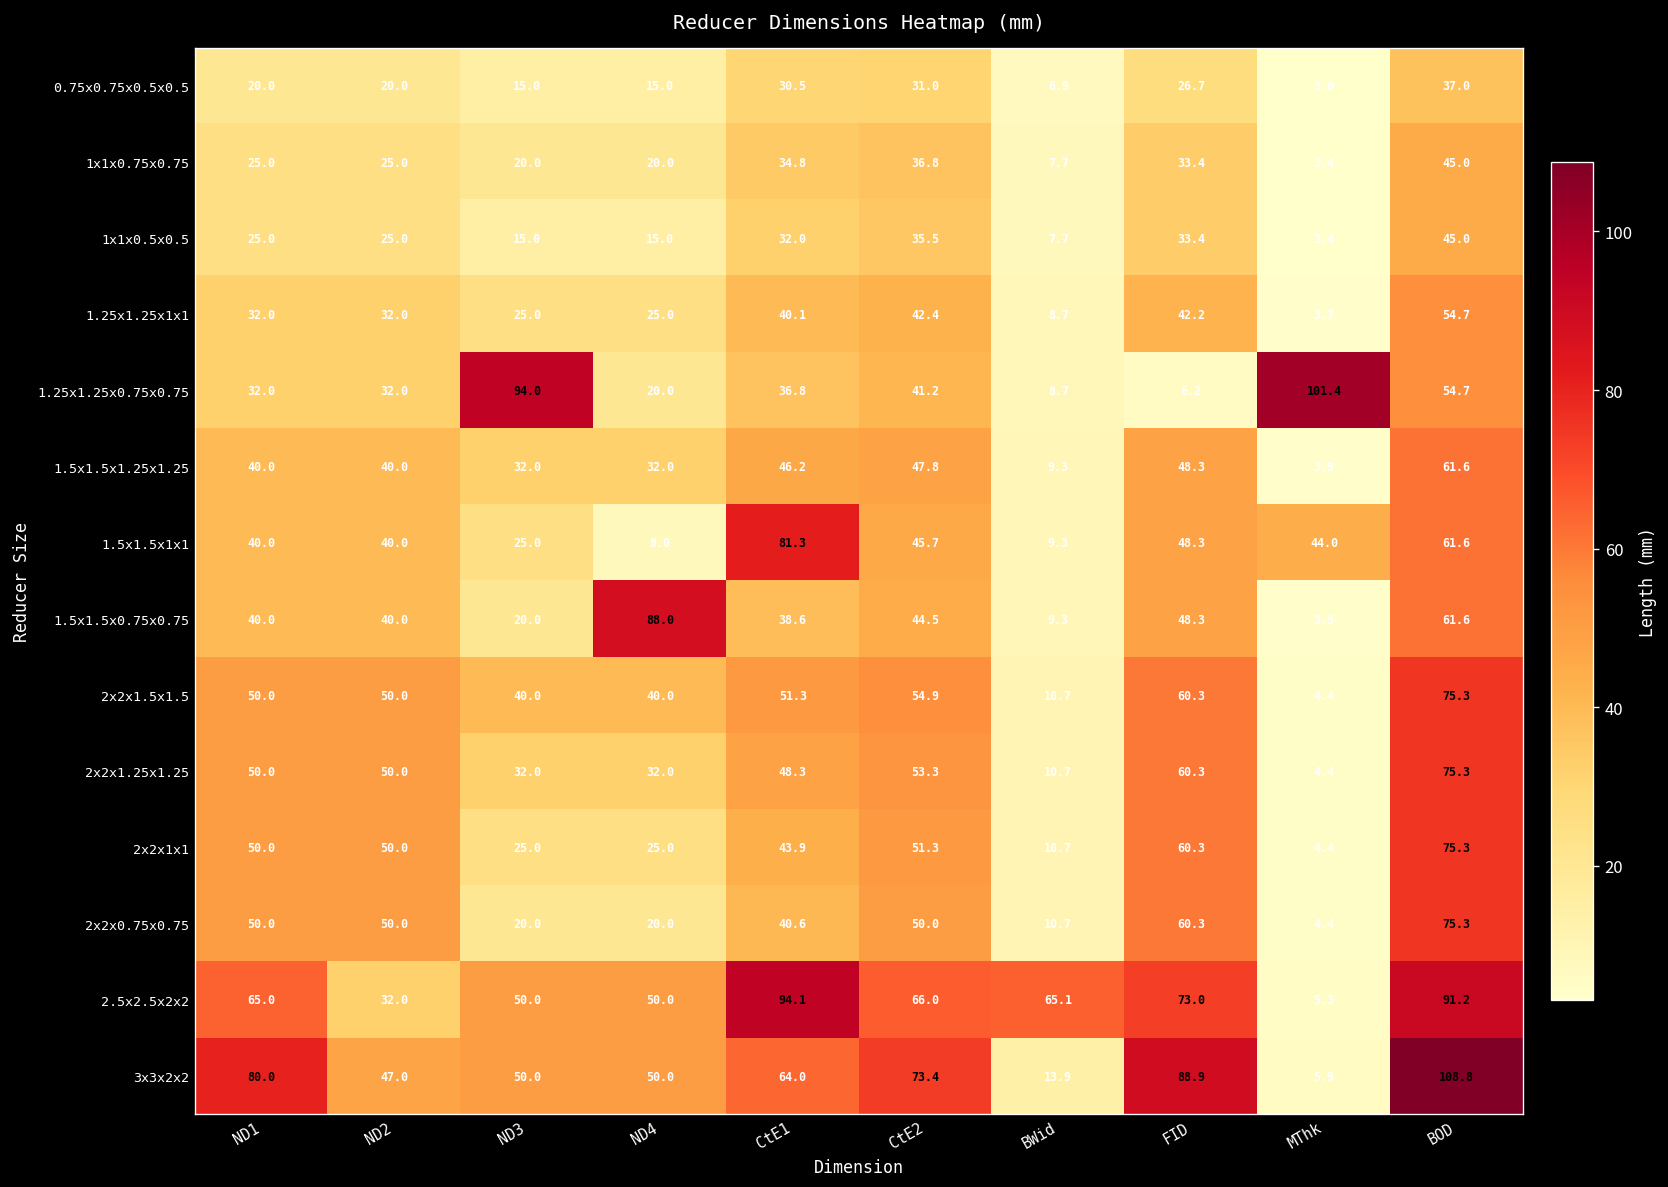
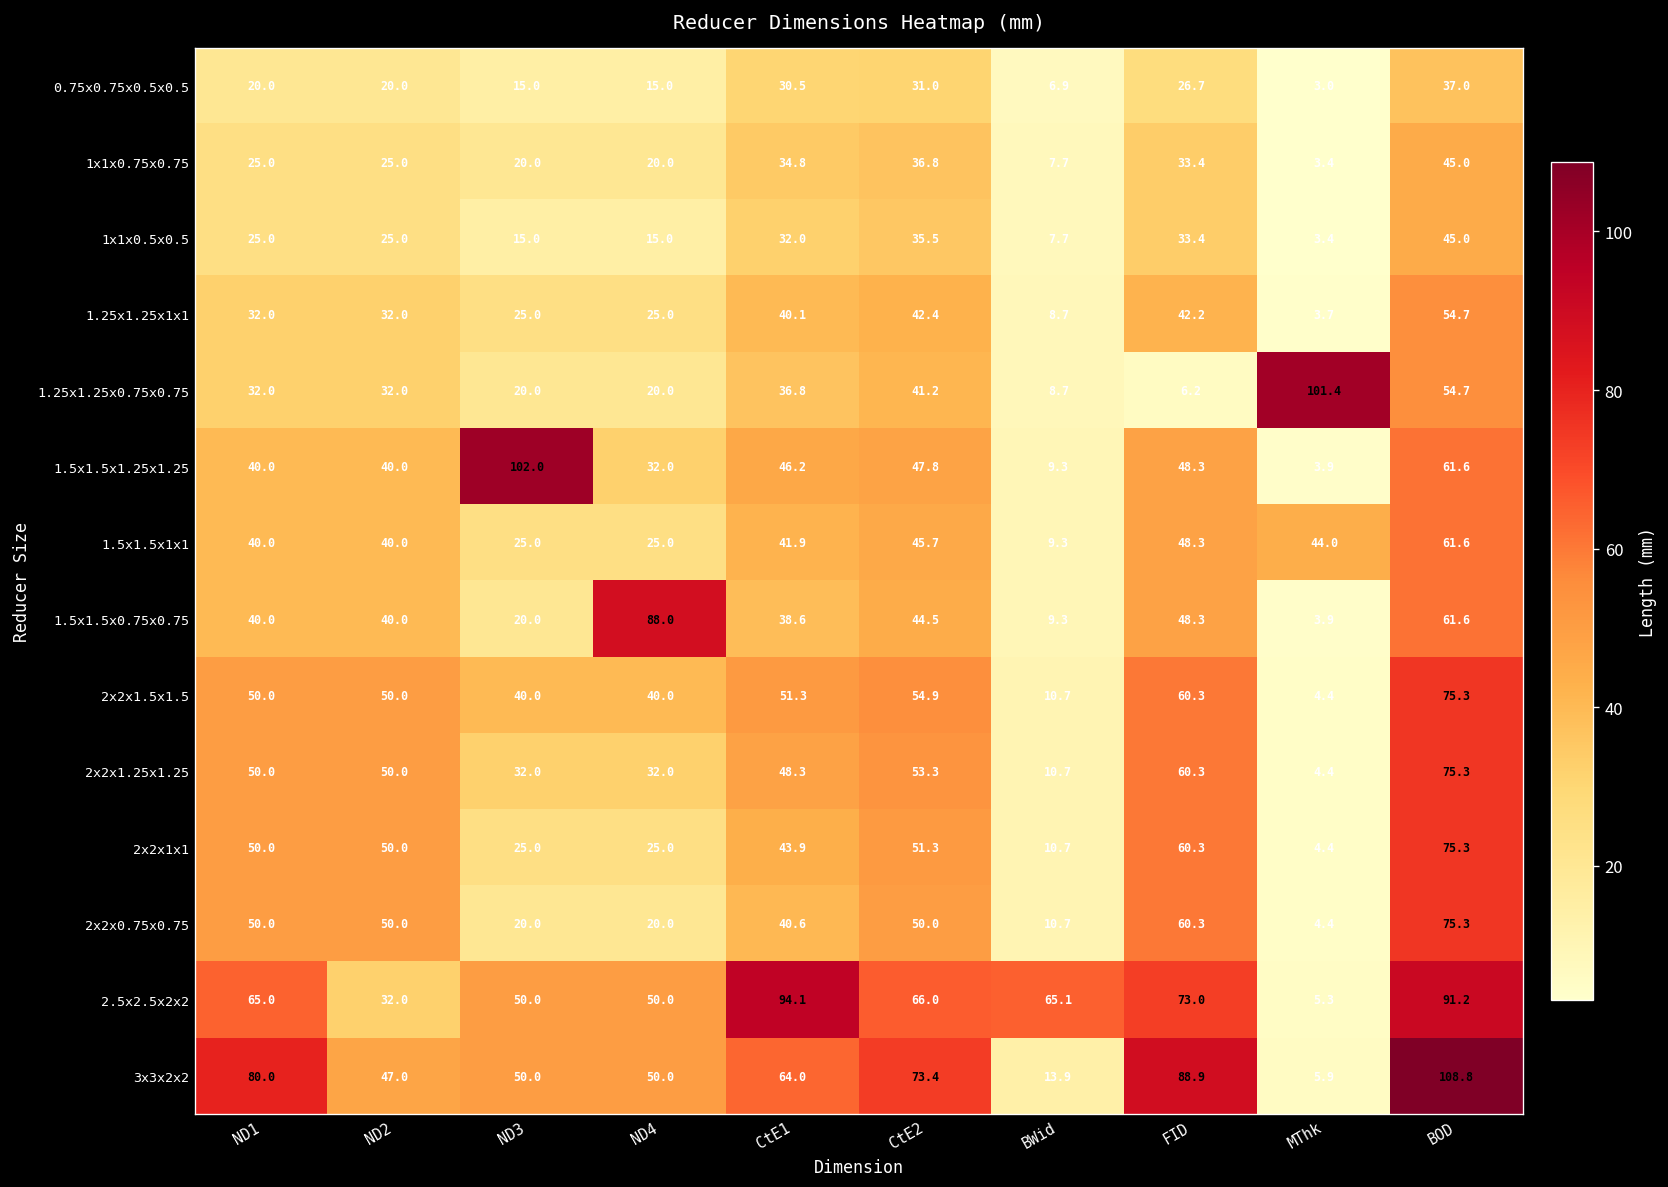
  {
    "0.75x0.75x0.5x0.5": {
      "ND1": 20.0,
      "ND2": 20.0,
      "ND3": 15.0,
      "ND4": 15.0,
      "CtE1": 30.5,
      "CtE2": 31.0,
      "BWid": 6.9,
      "FID": 26.7,
      "MThk": 3.0,
      "BOD": 37.0
    },
    "1x1x0.75x0.75": {
      "ND1": 25.0,
      "ND2": 25.0,
      "ND3": 20.0,
      "ND4": 20.0,
      "CtE1": 34.8,
      "CtE2": 36.8,
      "BWid": 7.7,
      "FID": 33.4,
      "MThk": 3.4,
      "BOD": 45.0
    },
    "1x1x0.5x0.5": {
      "ND1": 25.0,
      "ND2": 25.0,
      "ND3": 15.0,
      "ND4": 15.0,
      "CtE1": 32.0,
      "CtE2": 35.5,
      "BWid": 7.7,
      "FID": 33.4,
      "MThk": 3.4,
      "BOD": 45.0
    },
    "1.25x1.25x1x1": {
      "ND1": 32.0,
      "ND2": 32.0,
      "ND3": 25.0,
      "ND4": 25.0,
      "CtE1": 40.1,
      "CtE2": 42.4,
      "BWid": 8.7,
      "FID": 42.2,
      "MThk": 3.7,
      "BOD": 54.7
    },
    "1.25x1.25x0.75x0.75": {
      "ND1": 32.0,
      "ND2": 32.0,
-     "ND3": 94.0,
+     "ND3": 20.0,
      "ND4": 20.0,
      "CtE1": 36.8,
      "CtE2": 41.2,
      "BWid": 8.7,
      "FID": 6.2,
      "MThk": 101.4,
      "BOD": 54.7
    },
    "1.5x1.5x1.25x1.25": {
      "ND1": 40.0,
      "ND2": 40.0,
-     "ND3": 32.0,
+     "ND3": 102.0,
      "ND4": 32.0,
      "CtE1": 46.2,
      "CtE2": 47.8,
      "BWid": 9.3,
      "FID": 48.3,
      "MThk": 3.9,
      "BOD": 61.6
    },
    "1.5x1.5x1x1": {
      "ND1": 40.0,
      "ND2": 40.0,
      "ND3": 25.0,
-     "ND4": 8.0,
-     "CtE1": 81.3,
+     "ND4": 25.0,
+     "CtE1": 41.9,
      "CtE2": 45.7,
      "BWid": 9.3,
      "FID": 48.3,
      "MThk": 44.0,
      "BOD": 61.6
    },
    "1.5x1.5x0.75x0.75": {
      "ND1": 40.0,
      "ND2": 40.0,
      "ND3": 20.0,
      "ND4": 88.0,
      "CtE1": 38.6,
      "CtE2": 44.5,
      "BWid": 9.3,
      "FID": 48.3,
      "MThk": 3.9,
      "BOD": 61.6
    },
    "2x2x1.5x1.5": {
      "ND1": 50.0,
      "ND2": 50.0,
      "ND3": 40.0,
      "ND4": 40.0,
      "CtE1": 51.3,
      "CtE2": 54.9,
      "BWid": 10.7,
      "FID": 60.3,
      "MThk": 4.4,
      "BOD": 75.3
    },
    "2x2x1.25x1.25": {
      "ND1": 50.0,
      "ND2": 50.0,
      "ND3": 32.0,
      "ND4": 32.0,
      "CtE1": 48.3,
      "CtE2": 53.3,
      "BWid": 10.7,
      "FID": 60.3,
      "MThk": 4.4,
      "BOD": 75.3
    },
    "2x2x1x1": {
      "ND1": 50.0,
      "ND2": 50.0,
      "ND3": 25.0,
      "ND4": 25.0,
      "CtE1": 43.9,
      "CtE2": 51.3,
      "BWid": 10.7,
      "FID": 60.3,
      "MThk": 4.4,
      "BOD": 75.3
    },
    "2x2x0.75x0.75": {
      "ND1": 50.0,
      "ND2": 50.0,
      "ND3": 20.0,
      "ND4": 20.0,
      "CtE1": 40.6,
      "CtE2": 50.0,
      "BWid": 10.7,
      "FID": 60.3,
      "MThk": 4.4,
      "BOD": 75.3
    },
    "2.5x2.5x2x2": {
      "ND1": 65.0,
      "ND2": 32.0,
      "ND3": 50.0,
      "ND4": 50.0,
      "CtE1": 94.1,
      "CtE2": 66.0,
      "BWid": 65.1,
      "FID": 73.0,
      "MThk": 5.3,
      "BOD": 91.2
    },
    "3x3x2x2": {
      "ND1": 80.0,
      "ND2": 47.0,
      "ND3": 50.0,
      "ND4": 50.0,
      "CtE1": 64.0,
      "CtE2": 73.4,
      "BWid": 13.9,
      "FID": 88.9,
      "MThk": 5.9,
      "BOD": 108.8
    }
  }
